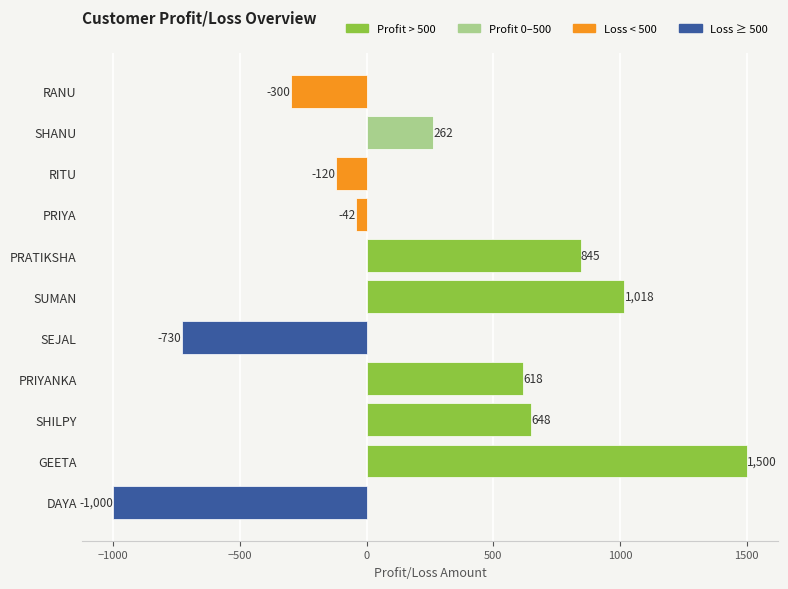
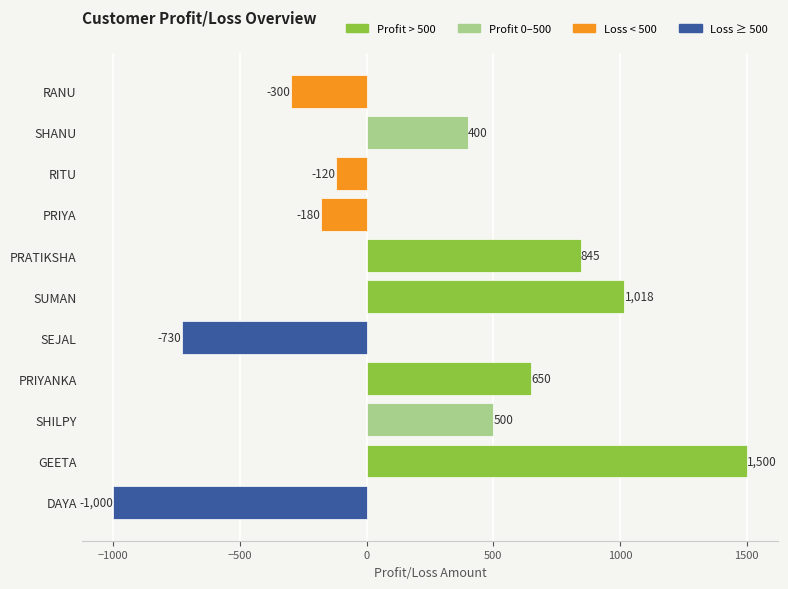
  {
    "RANU": "-300",
-   "SHANU": "262",
+   "SHANU": "400",
    "RITU": "-120",
-   "PRIYA": "-42",
+   "PRIYA": "-180",
    "PRATIKSHA": "845",
    "SUMAN": "1,018",
    "SEJAL": "-730",
-   "PRIYANKA": "618",
-   "SHILPY": "648",
+   "PRIYANKA": "650",
+   "SHILPY": "500",
    "GEETA": "1,500",
    "DAYA": "-1,000"
  }
